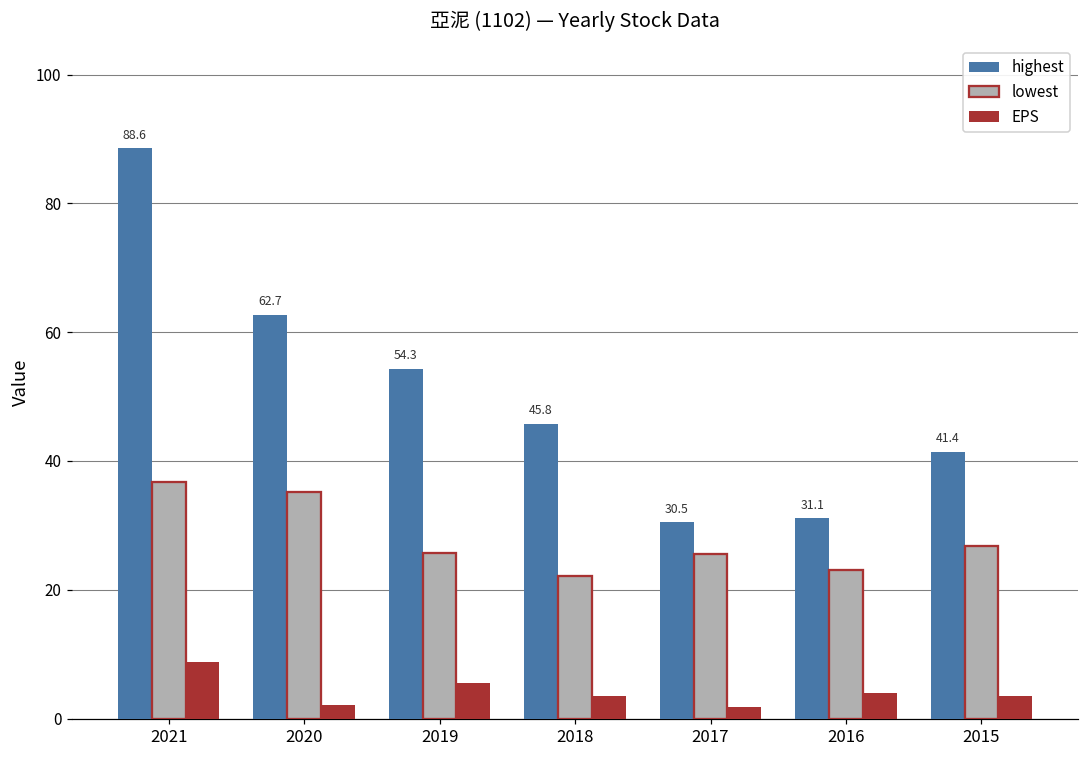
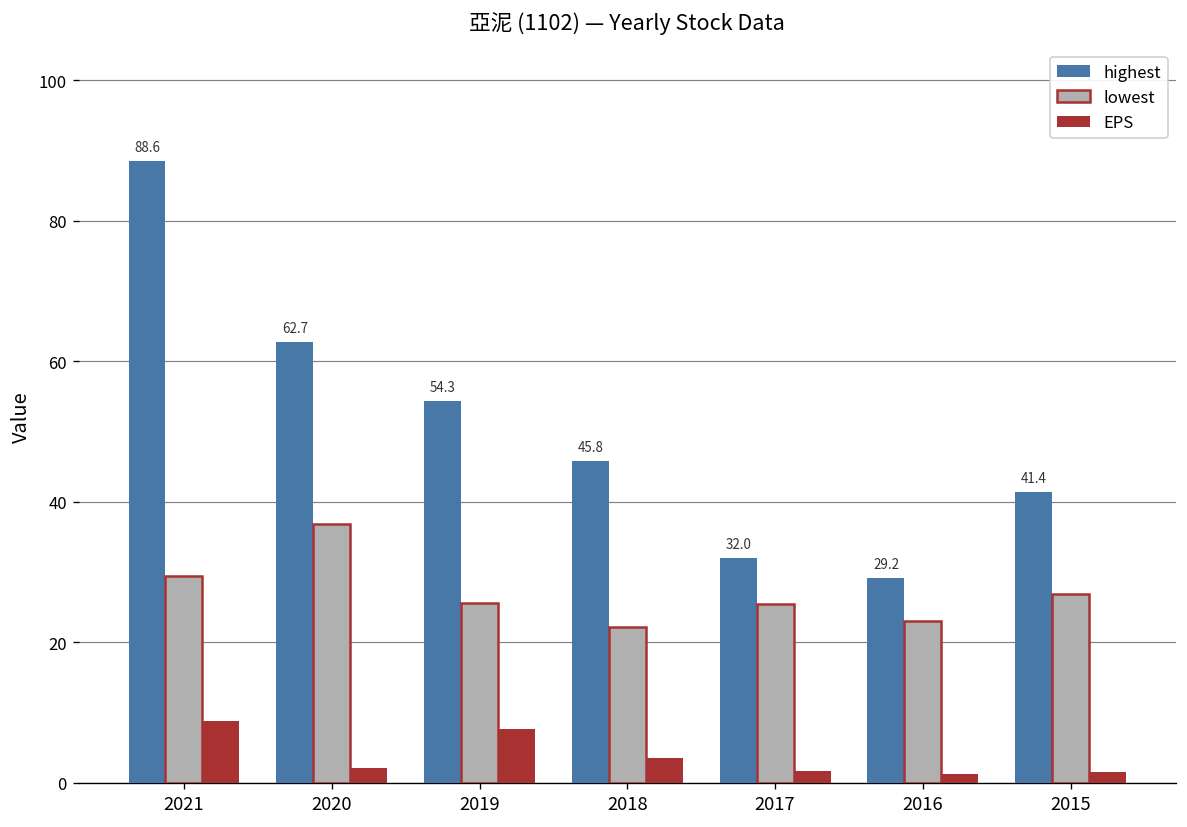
  {
    "highest": {
      "2021": 88.6,
      "2020": 62.7,
      "2019": 54.3,
      "2018": 45.8,
-     "2017": 30.5,
-     "2016": 31.1,
+     "2017": 32.0,
+     "2016": 29.2,
      "2015": 41.4
    },
    "lowest": {
-     "2021": 37,
-     "2020": 35,
+     "2021": 30,
+     "2020": 37,
      "2019": 26,
      "2018": 22,
      "2017": 26,
      "2016": 23,
      "2015": 27
    },
    "EPS": {
      "2021": 9,
      "2020": 2,
-     "2019": 6,
+     "2019": 8,
      "2018": 4,
      "2017": 2,
-     "2016": 4,
-     "2015": 3
+     "2016": 1,
+     "2015": 2
    }
  }
